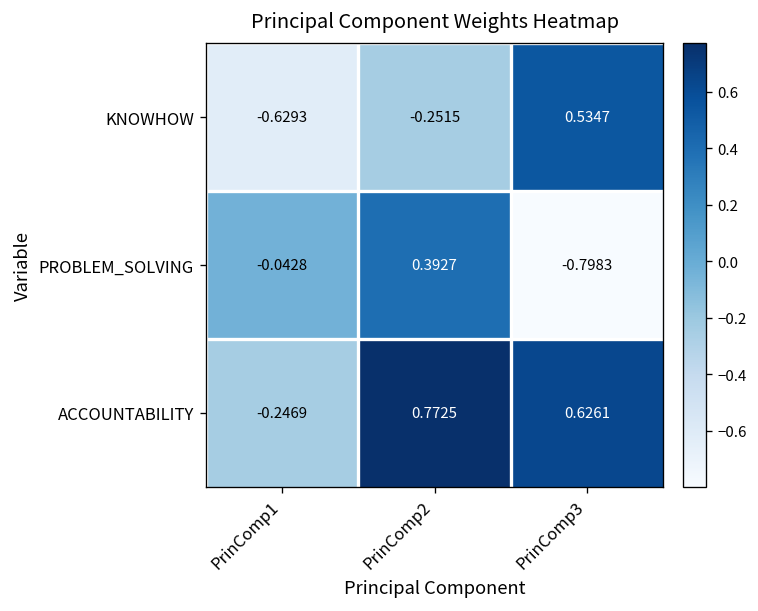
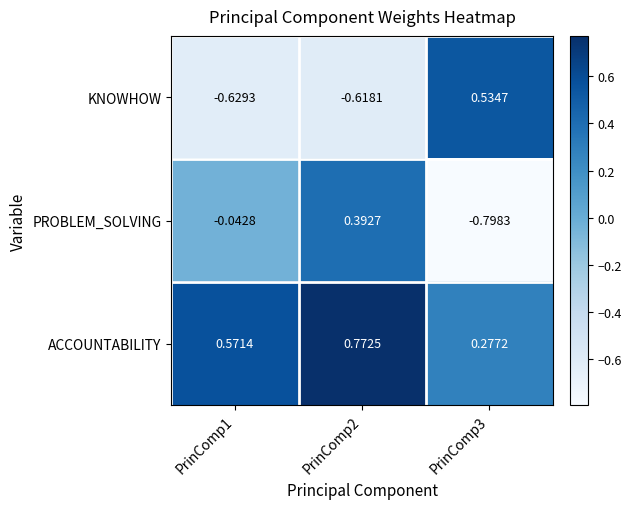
  {
    "KNOWHOW": {
      "PrinComp1": -0.6293,
-     "PrinComp2": -0.2515,
+     "PrinComp2": -0.6181,
      "PrinComp3": 0.5347
    },
    "PROBLEM_SOLVING": {
      "PrinComp1": -0.0428,
      "PrinComp2": 0.3927,
      "PrinComp3": -0.7983
    },
    "ACCOUNTABILITY": {
-     "PrinComp1": -0.2469,
+     "PrinComp1": 0.5714,
      "PrinComp2": 0.7725,
-     "PrinComp3": 0.6261
+     "PrinComp3": 0.2772
    }
  }
